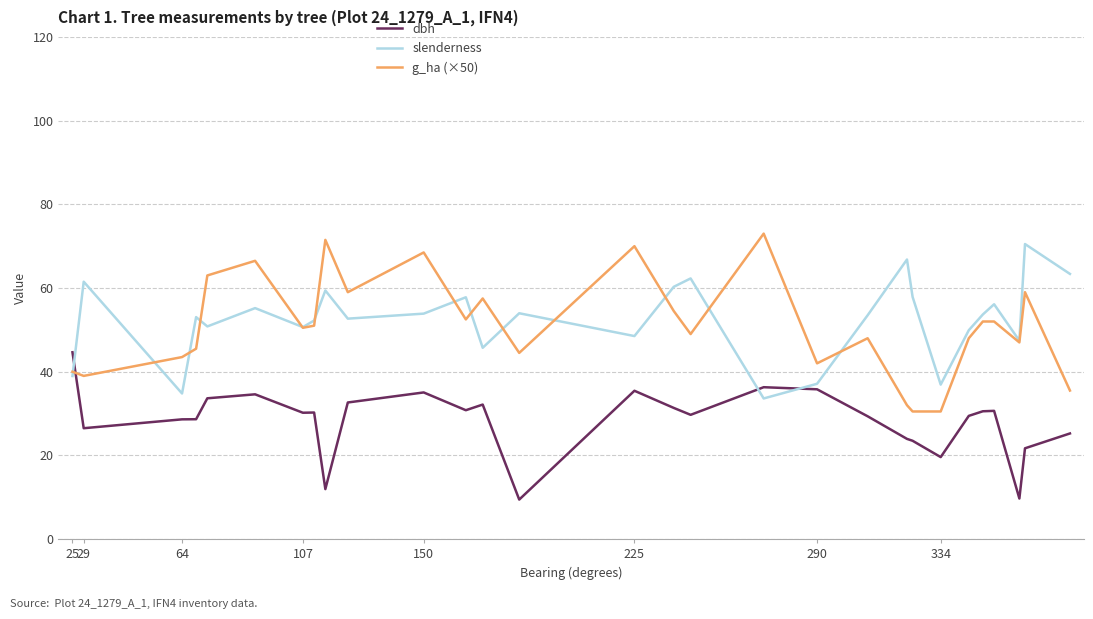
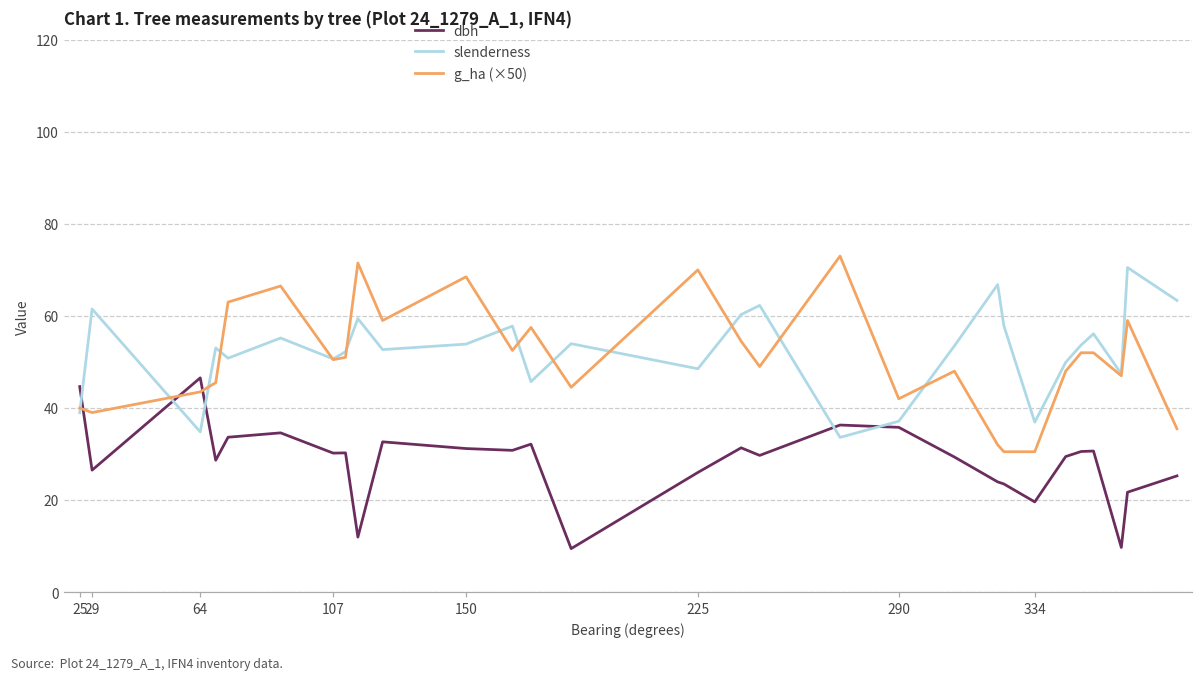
  {
    "dbh": {
-     "64": 29,
+     "64": 47,
      "107": 30,
-     "150": 35,
-     "225": 35,
+     "150": 31,
+     "225": 26,
      "290": 36,
      "334": 20
    },
    "slenderness": {
      "64": 35,
      "150": 54,
      "225": 49,
      "290": 37,
      "334": 37
    },
    "g_ha (×50)": {
      "64": 44,
      "150": 69,
      "225": 70,
      "290": 42,
      "334": 31
    }
  }
